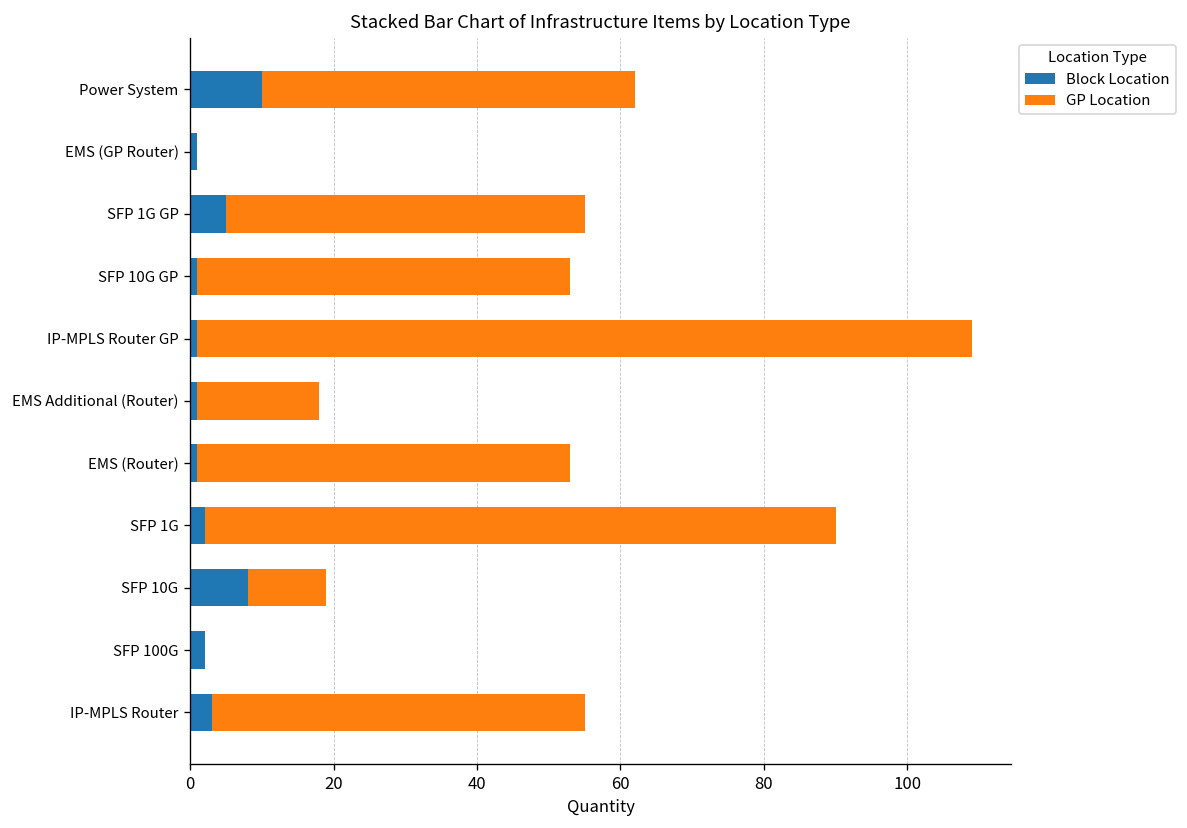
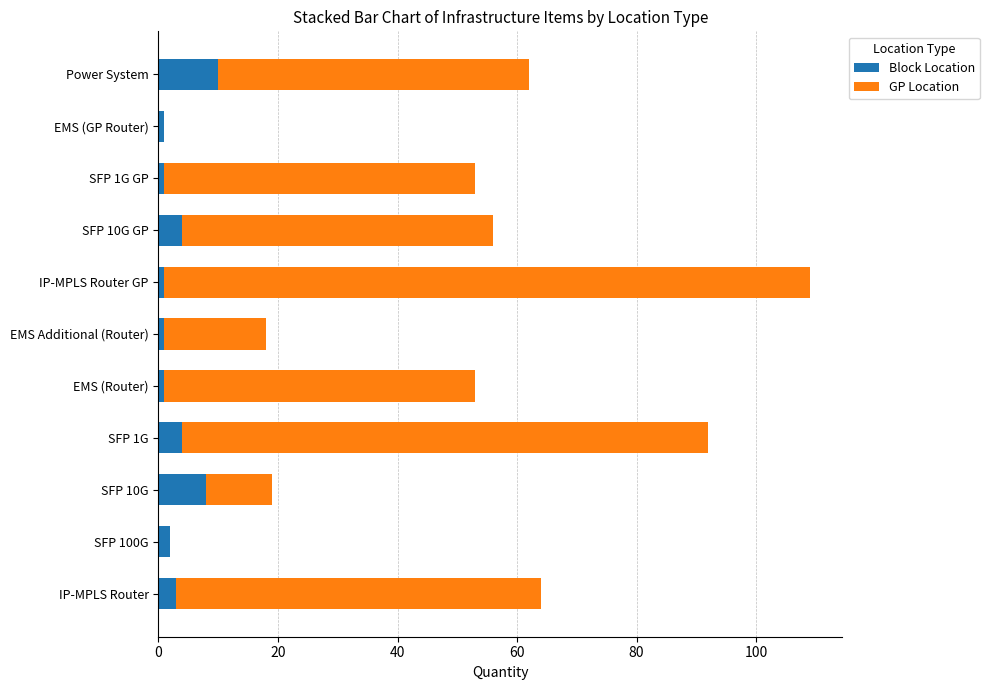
  {
    "Block Location": {
      "Power System": 10,
      "EMS (GP Router)": 1,
-     "SFP 1G GP": 5,
-     "SFP 10G GP": 1,
+     "SFP 1G GP": 1,
+     "SFP 10G GP": 4,
      "IP-MPLS Router GP": 1,
      "EMS Additional (Router)": 1,
      "EMS (Router)": 1,
-     "SFP 1G": 2,
+     "SFP 1G": 4,
      "SFP 10G": 8,
      "SFP 100G": 2,
      "IP-MPLS Router": 3
    },
    "GP Location": {
      "Power System": 52,
      "EMS (GP Router)": 0,
-     "SFP 1G GP": 50,
+     "SFP 1G GP": 52,
      "SFP 10G GP": 52,
      "IP-MPLS Router GP": 108,
      "EMS Additional (Router)": 17,
      "EMS (Router)": 52,
      "SFP 1G": 88,
      "SFP 10G": 11,
      "SFP 100G": 0,
-     "IP-MPLS Router": 52
+     "IP-MPLS Router": 61
    }
  }
